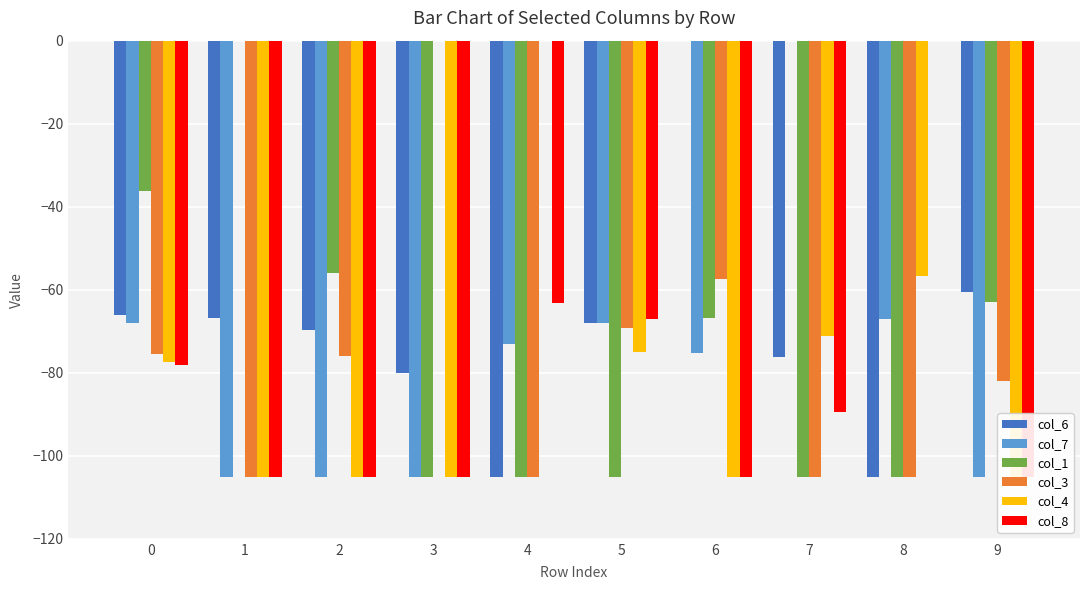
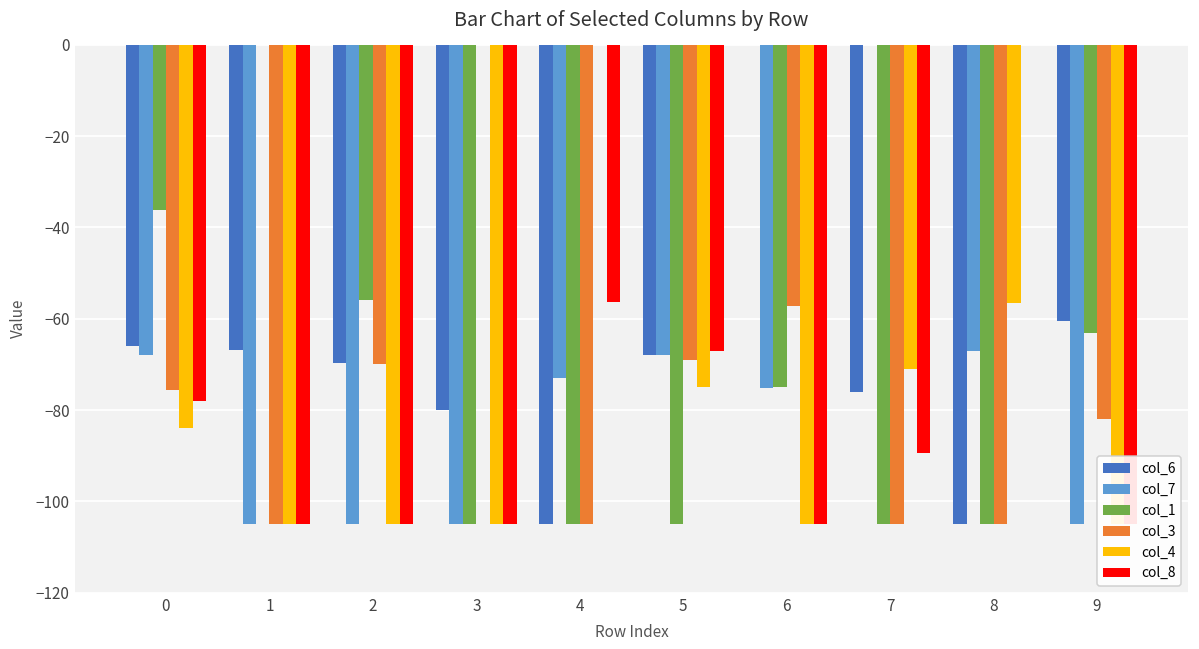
  {
    "col_1": {
      "0": -36,
      "1": 0,
      "2": -56,
      "3": -105,
      "4": -105,
      "5": -105,
-     "6": -67,
+     "6": -75,
      "7": -105,
      "8": -105,
      "9": -63
    },
    "col_3": {
      "0": -76,
      "1": -105,
-     "2": -76,
+     "2": -70,
      "3": 0,
      "4": -105,
      "5": -69,
      "6": -57,
      "7": -105,
      "8": -105,
      "9": -82
    },
    "col_4": {
-     "0": -78,
+     "0": -84,
      "1": -105,
      "2": -105,
      "3": -105,
      "4": 0,
      "5": -75,
      "6": -105,
      "7": -71,
      "8": -57
    },
    "col_8": {
      "0": -78,
      "1": -105,
      "2": -105,
      "3": -105,
-     "4": -63,
+     "4": -56,
      "5": -67,
      "6": -105,
      "7": -90,
      "8": 0
    }
  }
